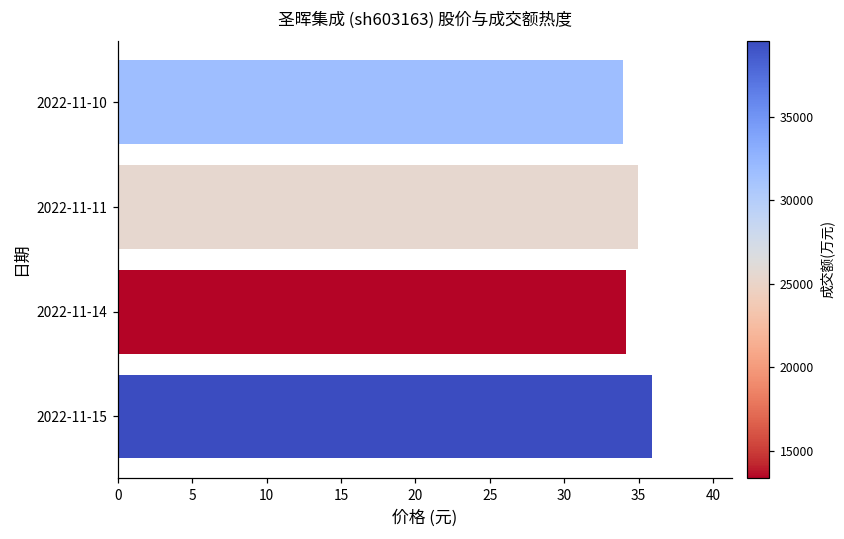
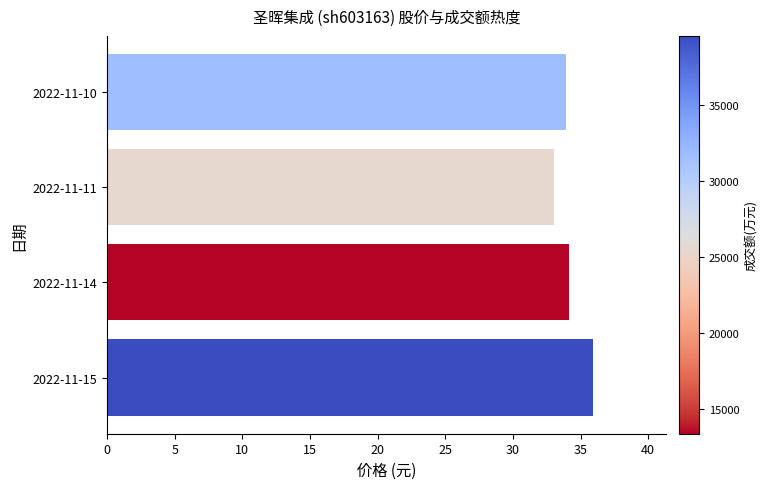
  {
    "2022-11-10": 34.0,
-   "2022-11-11": 35.0,
+   "2022-11-11": 33.1,
    "2022-11-14": 34.1,
    "2022-11-15": 35.9
  }
